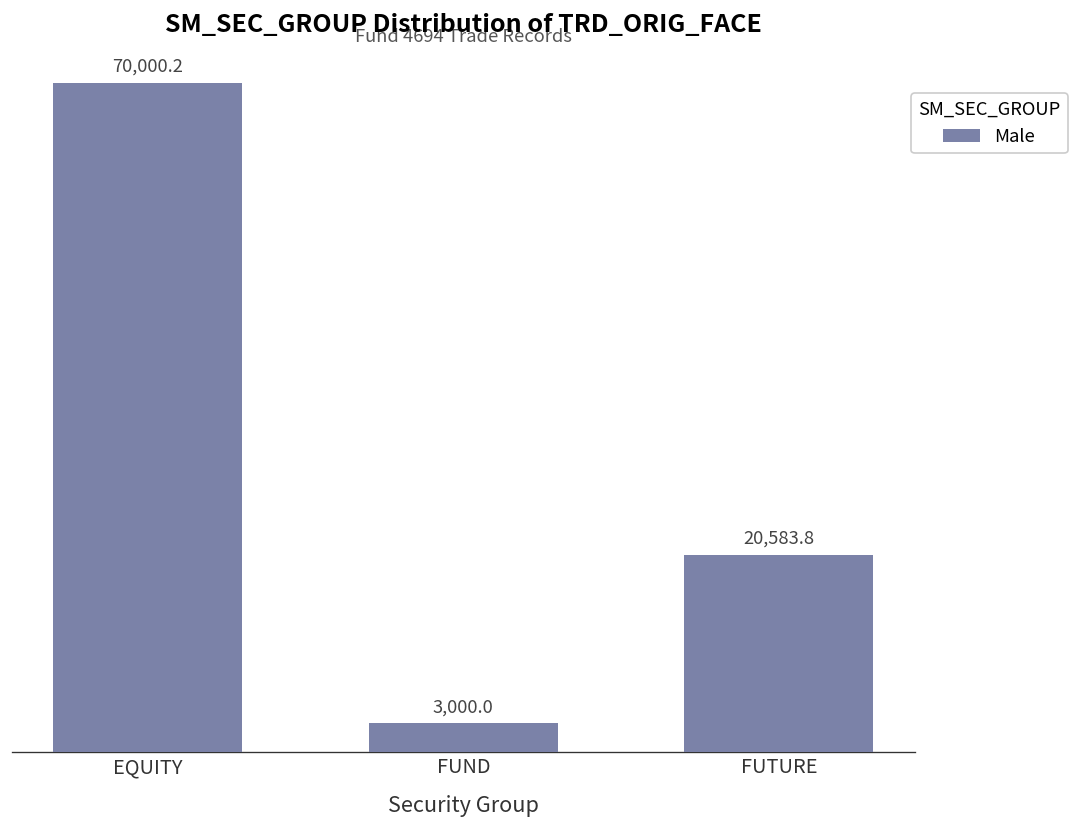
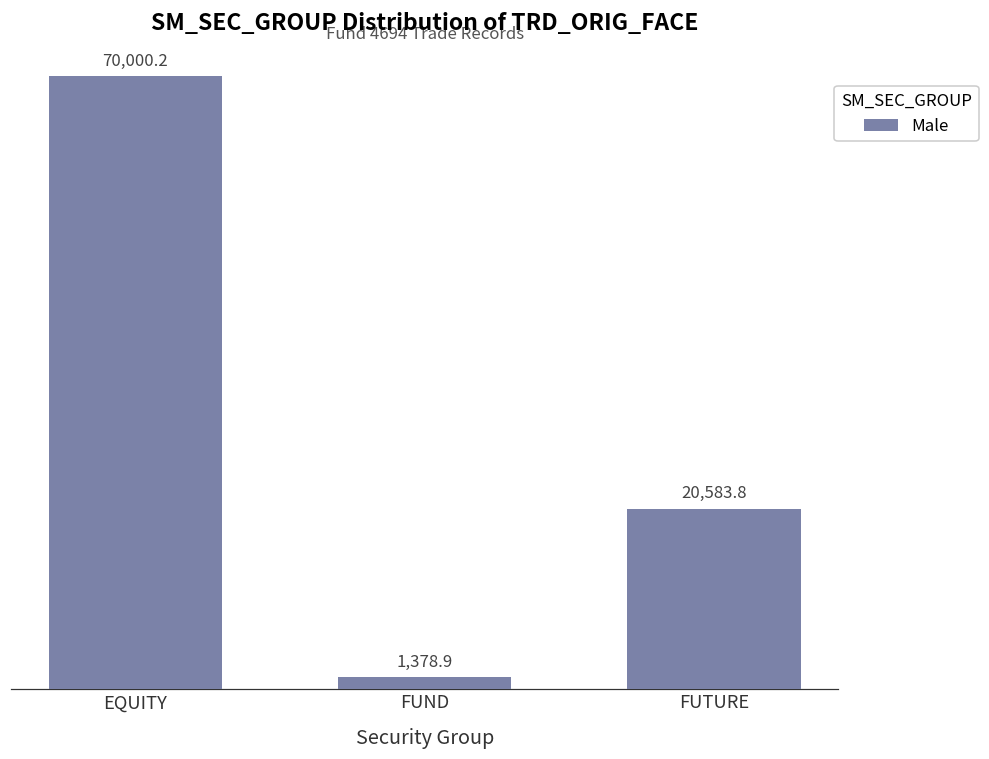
  {
    "EQUITY": "70,000.2",
-   "FUND": "3,000.0",
+   "FUND": "1,378.9",
    "FUTURE": "20,583.8"
  }
